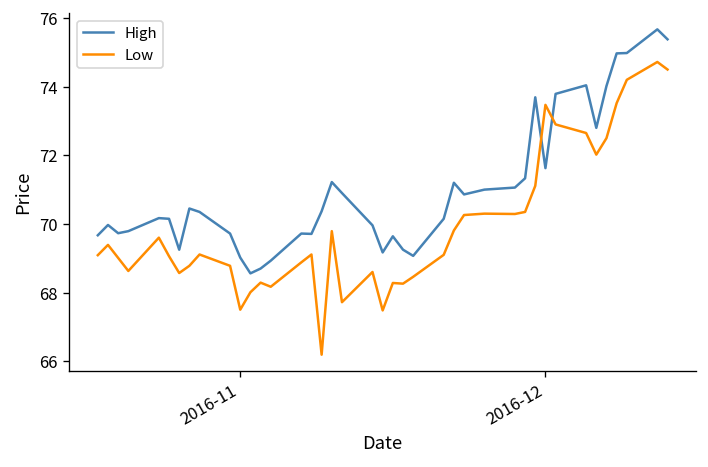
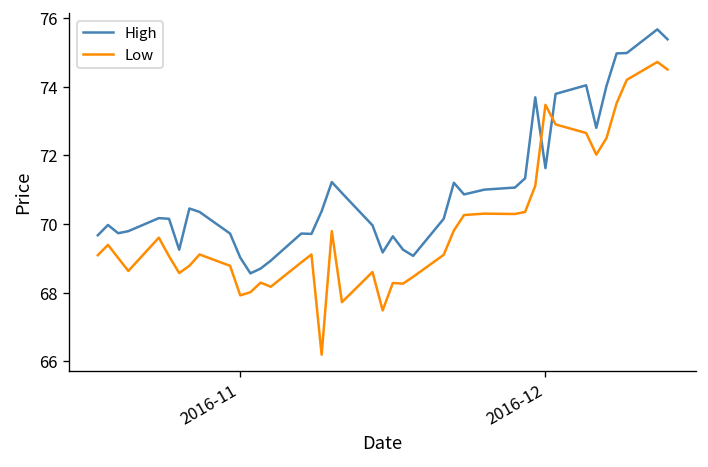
  {
    "High": {
      "2016-11": 69.0,
      "2016-12": 71.6
    },
    "Low": {
-     "2016-11": 67.5,
+     "2016-11": 67.9,
      "2016-12": 73.5
    }
  }
